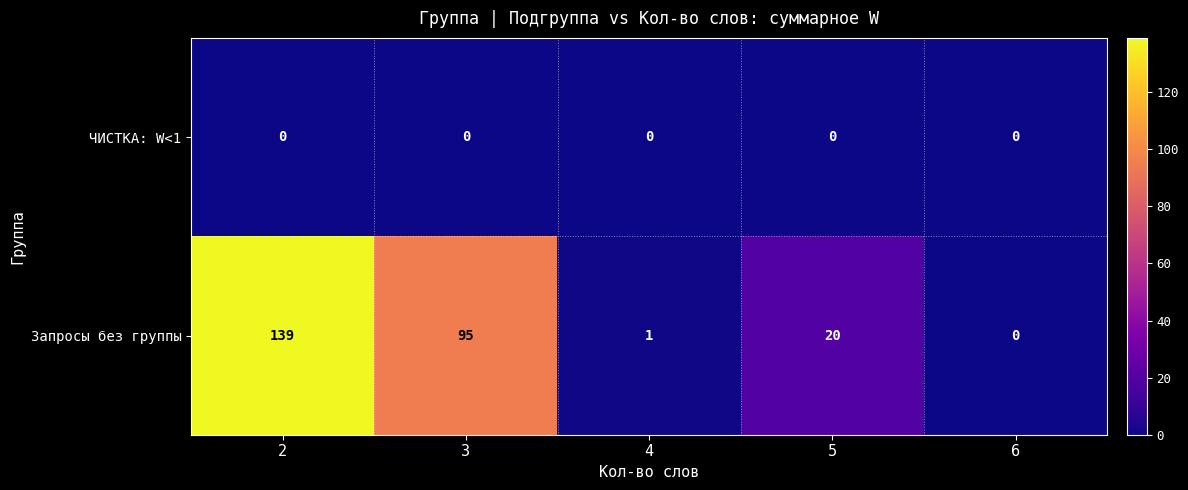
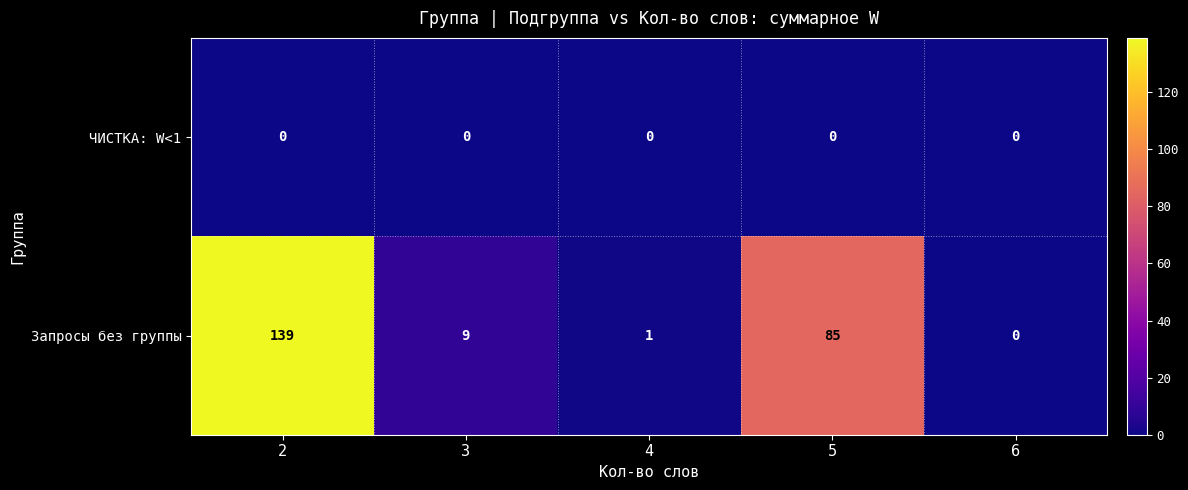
  {
    "ЧИСТКА: W<1": {
      "2": 0,
      "3": 0,
      "4": 0,
      "5": 0,
      "6": 0
    },
    "Запросы без группы": {
      "2": 139,
-     "3": 95,
+     "3": 9,
      "4": 1,
-     "5": 20,
+     "5": 85,
      "6": 0
    }
  }
